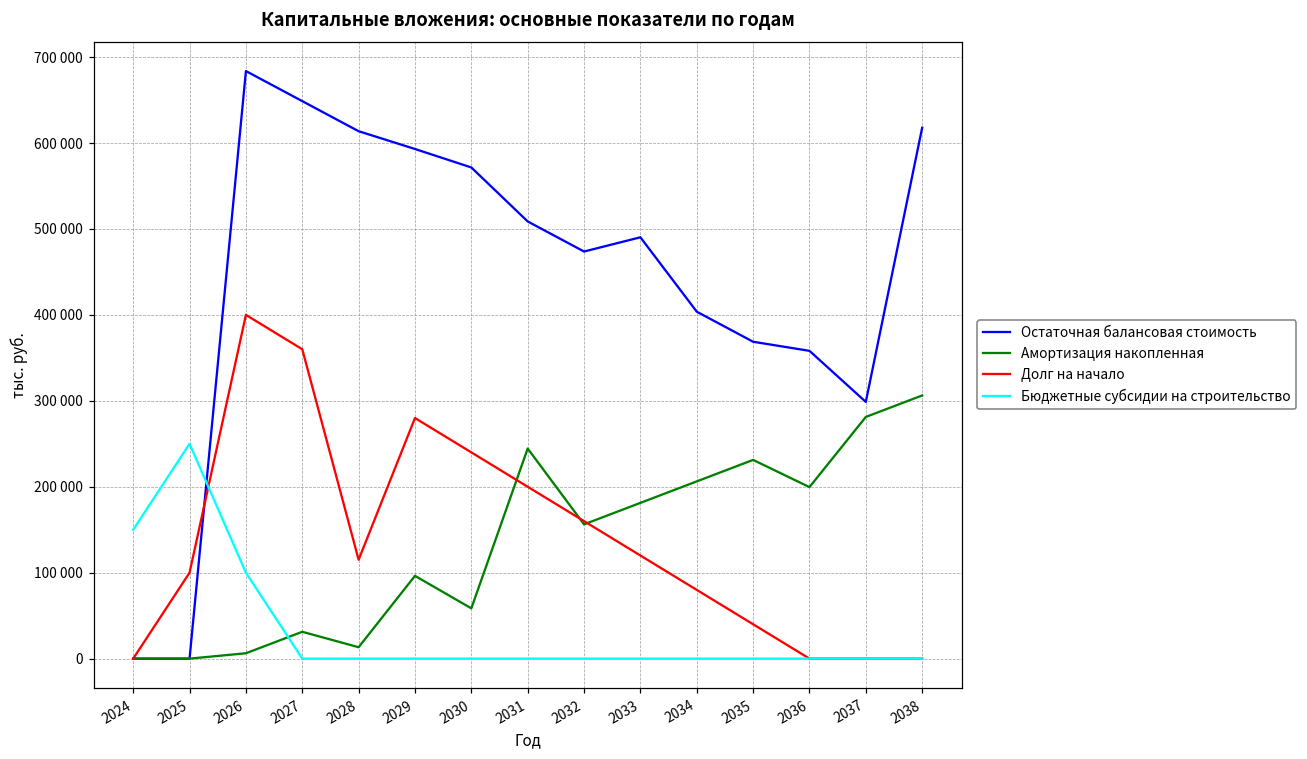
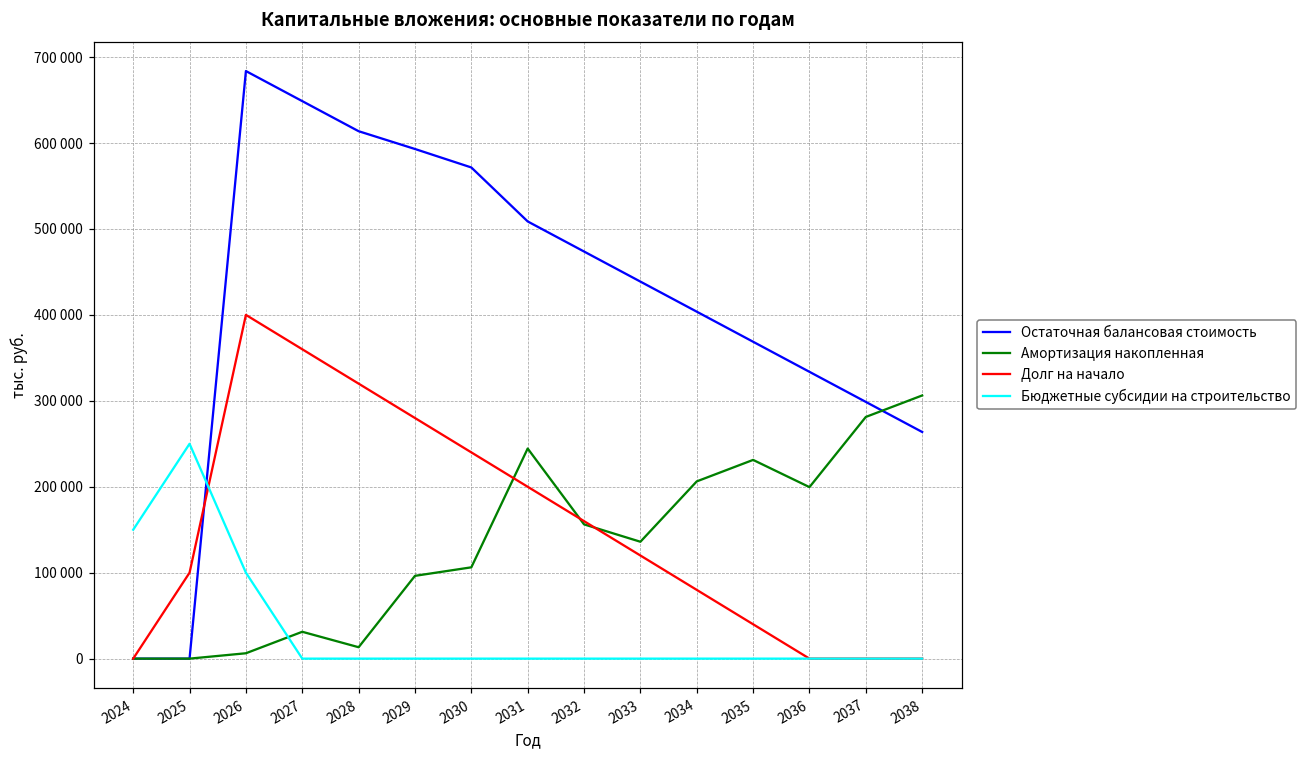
  {
    "Остаточная балансовая стоимость": {
      "2026": 680000,
      "2027": 650000,
      "2028": 610000,
      "2029": 590000,
      "2030": 570000,
      "2031": 510000,
      "2032": 470000,
-     "2033": 490000,
+     "2033": 440000,
      "2034": 400000,
      "2035": 370000,
-     "2036": 360000,
+     "2036": 330000,
      "2037": 300000,
-     "2038": 620000
+     "2038": 260000
    },
    "Амортизация накопленная": {
      "2026": 10000,
      "2027": 30000,
      "2028": 10000,
      "2029": 100000,
-     "2030": 60000,
+     "2030": 110000,
      "2031": 240000,
      "2032": 160000,
-     "2033": 180000,
+     "2033": 140000,
      "2034": 210000,
      "2035": 230000,
      "2036": 200000,
      "2037": 280000,
      "2038": 310000
    },
    "Долг на начало": {
      "2025": 100000,
      "2026": 400000,
      "2027": 360000,
-     "2028": 120000,
+     "2028": 320000,
      "2029": 280000,
      "2030": 240000,
      "2031": 200000,
      "2032": 160000,
      "2033": 120000,
      "2034": 80000,
      "2035": 40000
    },
    "Бюджетные субсидии на строительство": {
      "2024": 150000,
      "2025": 250000,
      "2026": 100000,
      "2027": 0,
      "2028": 0,
      "2029": 0,
      "2030": 0,
      "2031": 0,
      "2032": 0,
      "2033": 0,
      "2034": 0,
      "2035": 0
    }
  }
